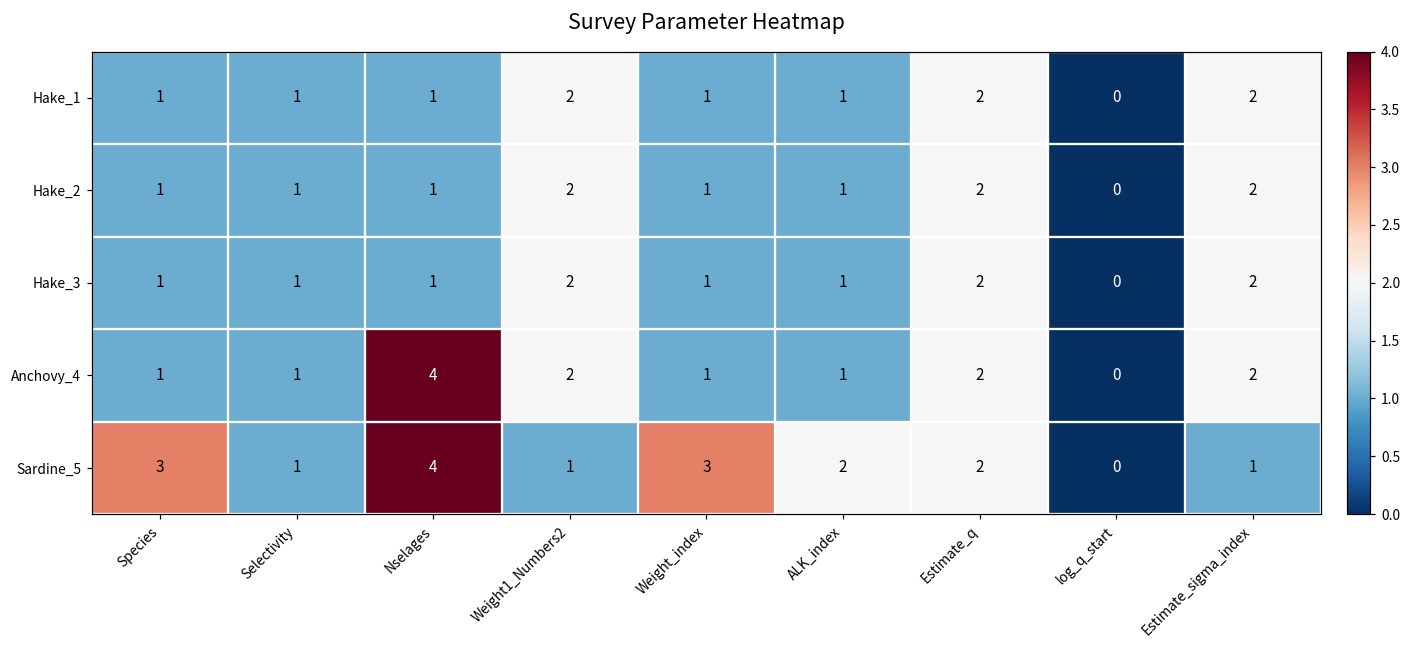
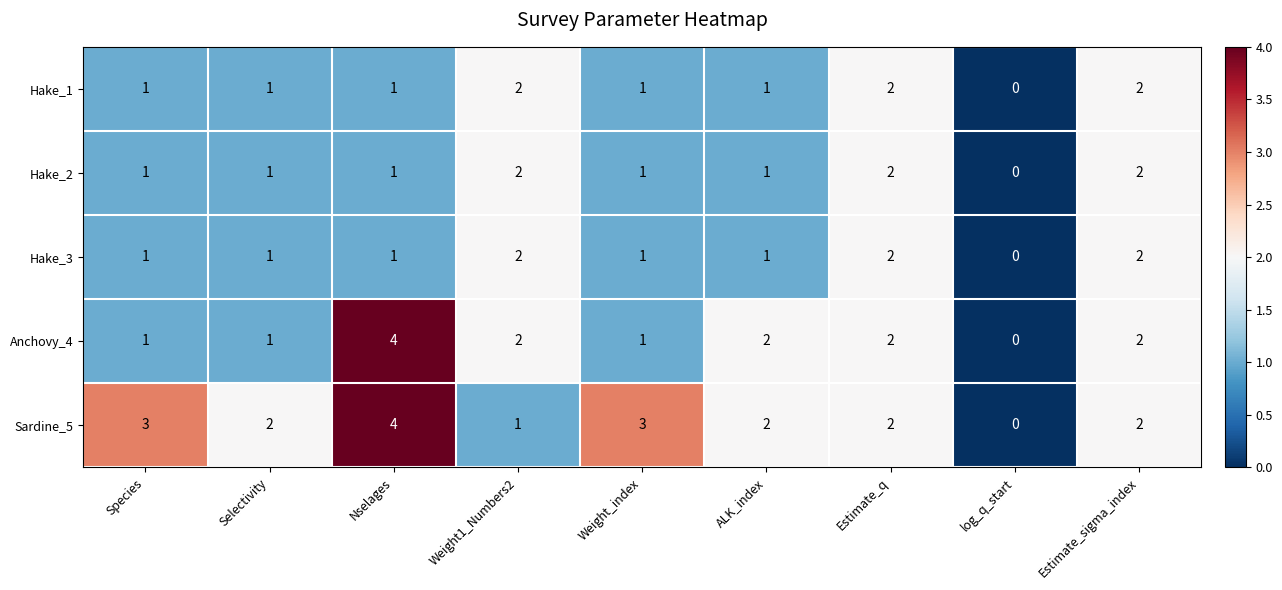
  {
    "Hake_1": {
      "Species": 1,
      "Selectivity": 1,
      "Nselages": 1,
      "Weight1_Numbers2": 2,
      "Weight_index": 1,
      "ALK_index": 1,
      "Estimate_q": 2,
      "log_q_start": 0,
      "Estimate_sigma_index": 2
    },
    "Hake_2": {
      "Species": 1,
      "Selectivity": 1,
      "Nselages": 1,
      "Weight1_Numbers2": 2,
      "Weight_index": 1,
      "ALK_index": 1,
      "Estimate_q": 2,
      "log_q_start": 0,
      "Estimate_sigma_index": 2
    },
    "Hake_3": {
      "Species": 1,
      "Selectivity": 1,
      "Nselages": 1,
      "Weight1_Numbers2": 2,
      "Weight_index": 1,
      "ALK_index": 1,
      "Estimate_q": 2,
      "log_q_start": 0,
      "Estimate_sigma_index": 2
    },
    "Anchovy_4": {
      "Species": 1,
      "Selectivity": 1,
      "Nselages": 4,
      "Weight1_Numbers2": 2,
      "Weight_index": 1,
-     "ALK_index": 1,
+     "ALK_index": 2,
      "Estimate_q": 2,
      "log_q_start": 0,
      "Estimate_sigma_index": 2
    },
    "Sardine_5": {
      "Species": 3,
-     "Selectivity": 1,
+     "Selectivity": 2,
      "Nselages": 4,
      "Weight1_Numbers2": 1,
      "Weight_index": 3,
      "ALK_index": 2,
      "Estimate_q": 2,
      "log_q_start": 0,
-     "Estimate_sigma_index": 1
+     "Estimate_sigma_index": 2
    }
  }
